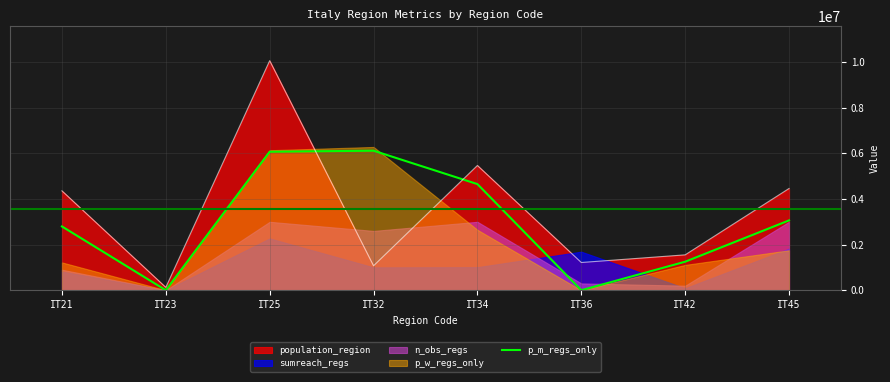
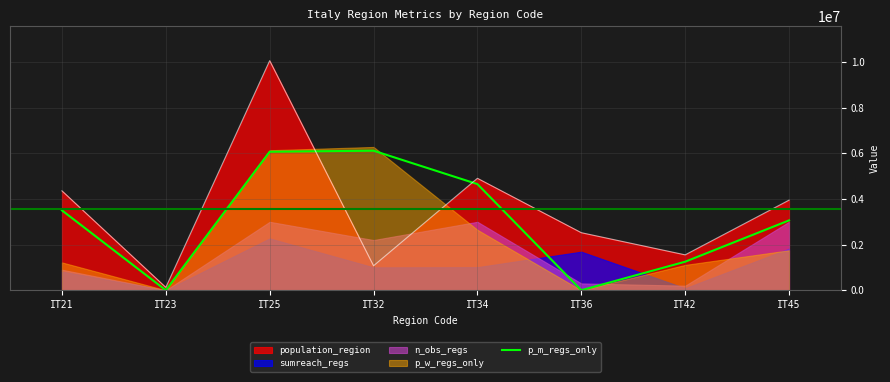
  {
    "p_m_regs_only": {
-     "IT21": 2800000,
+     "IT21": 3500000,
      "IT32": 6100000,
      "IT34": 4700000,
      "IT42": 1300000
    },
    "population_region": {
      "IT21": 4400000,
      "IT23": 100000,
      "IT25": 10100000,
-     "IT34": 5500000,
-     "IT36": 1200000,
+     "IT34": 4900000,
+     "IT36": 2500000,
      "IT42": 1600000,
-     "IT45": 4500000
+     "IT45": 3900000
    },
    "sumreach_regs": {
      "IT25": 2300000,
      "IT34": 1000000,
      "IT36": 1700000
    },
    "n_obs_regs": {
      "IT25": 3000000,
-     "IT32": 2600000,
+     "IT32": 2200000,
      "IT34": 3000000,
      "IT36": 300000,
      "IT42": 200000
    },
    "p_w_regs_only": {
      "IT21": 1200000,
      "IT32": 6300000,
      "IT34": 2600000,
      "IT42": 1100000
    }
  }
